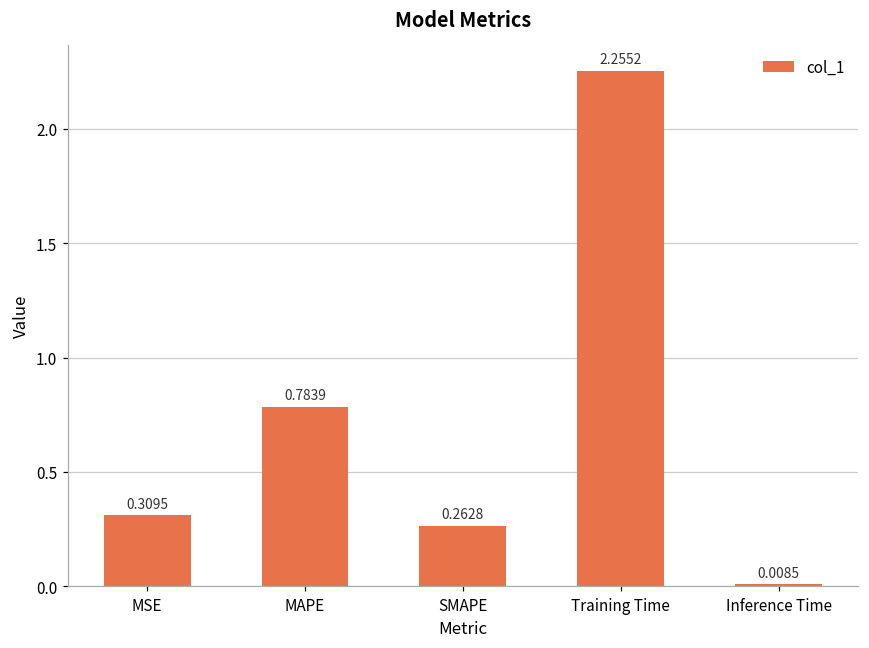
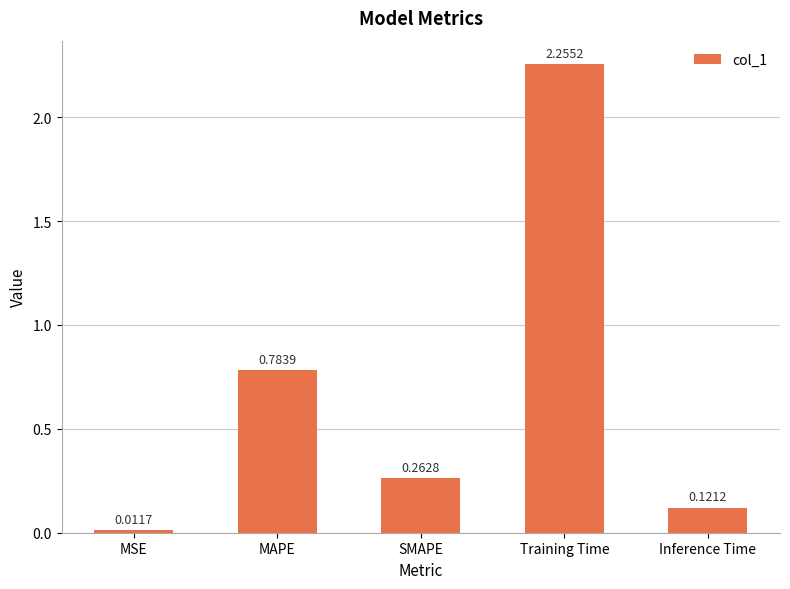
  {
-   "MSE": 0.3095,
+   "MSE": 0.0117,
    "MAPE": 0.7839,
    "SMAPE": 0.2628,
    "Training Time": 2.2552,
-   "Inference Time": 0.0085
+   "Inference Time": 0.1212
  }
